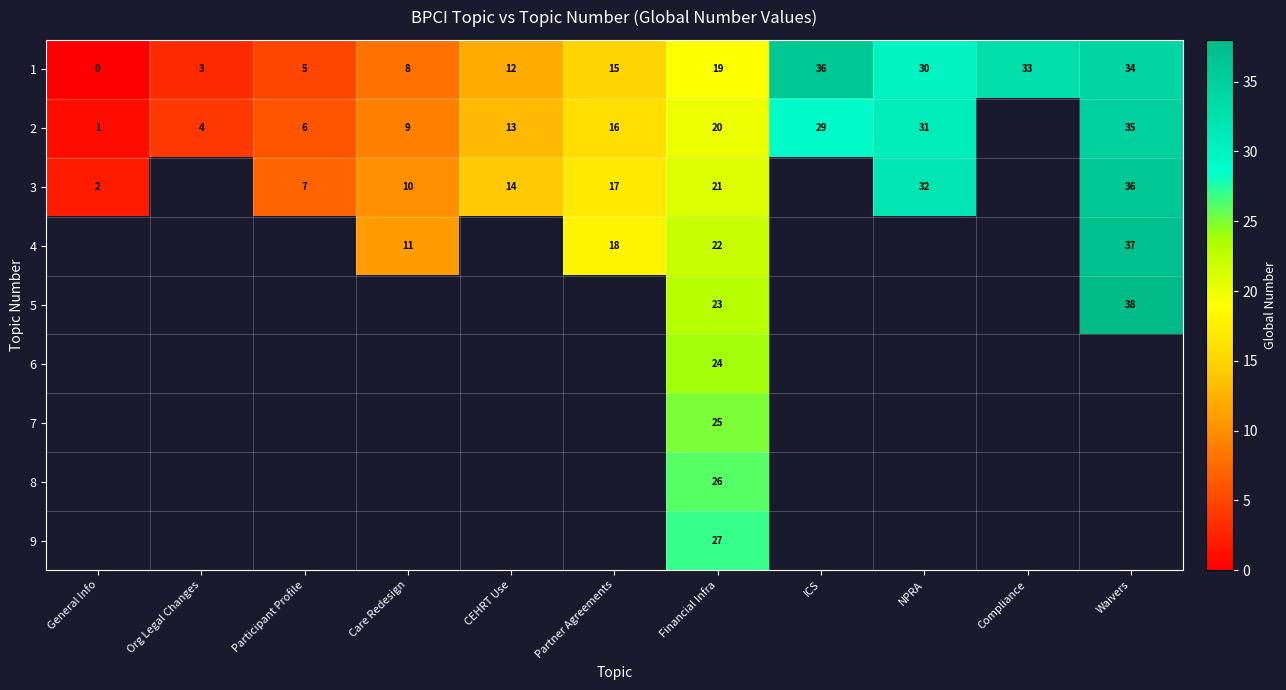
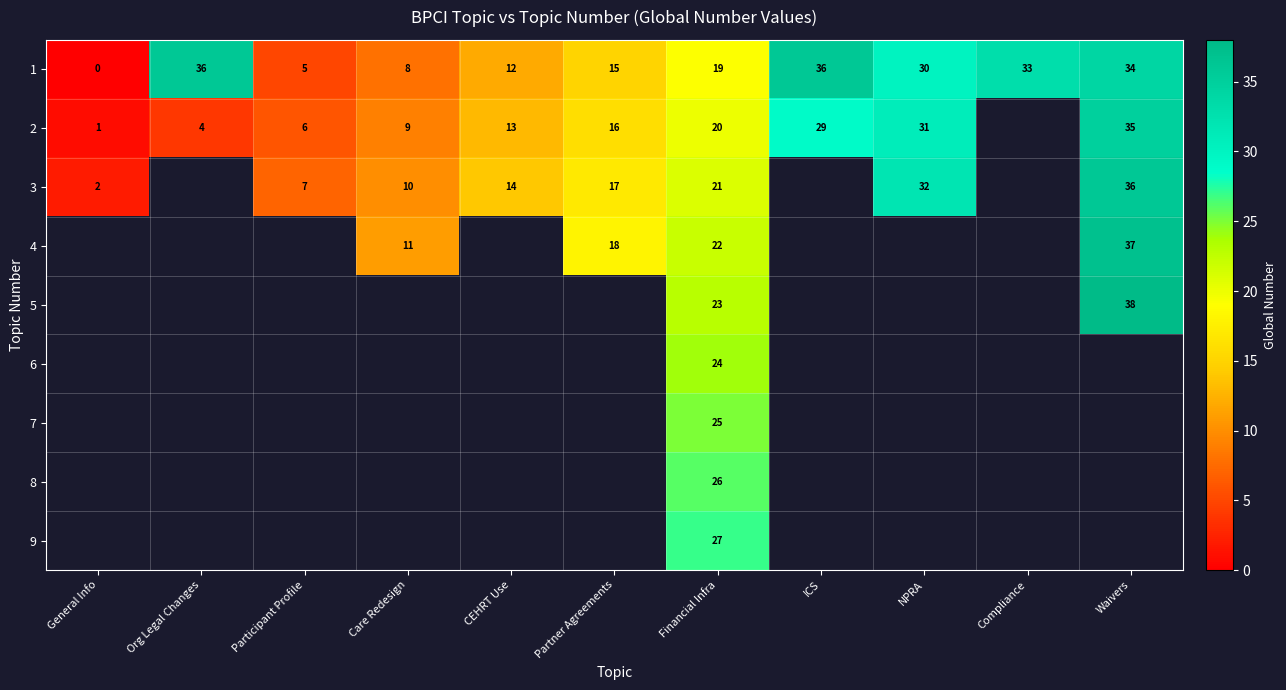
  {
    "1": {
      "General Info": 0,
-     "Org Legal Changes": 3,
+     "Org Legal Changes": 36,
      "Participant Profile": 5,
      "Care Redesign": 8,
      "CEHRT Use": 12,
      "Partner Agreements": 15,
      "Financial Infra": 19,
      "ICS": 36,
      "NPRA": 30,
      "Compliance": 33,
      "Waivers": 34
    },
    "2": {
      "General Info": 1,
      "Org Legal Changes": 4,
      "Participant Profile": 6,
      "Care Redesign": 9,
      "CEHRT Use": 13,
      "Partner Agreements": 16,
      "Financial Infra": 20,
      "ICS": 29,
      "NPRA": 31,
      "Waivers": 35
    },
    "3": {
      "General Info": 2,
      "Participant Profile": 7,
      "Care Redesign": 10,
      "CEHRT Use": 14,
      "Partner Agreements": 17,
      "Financial Infra": 21,
      "NPRA": 32,
      "Waivers": 36
    },
    "4": {
      "Care Redesign": 11,
      "Partner Agreements": 18,
      "Financial Infra": 22,
      "Waivers": 37
    },
    "5": {
      "Financial Infra": 23,
      "Waivers": 38
    },
    "6": {
      "Financial Infra": 24
    },
    "7": {
      "Financial Infra": 25
    },
    "8": {
      "Financial Infra": 26
    },
    "9": {
      "Financial Infra": 27
    }
  }
